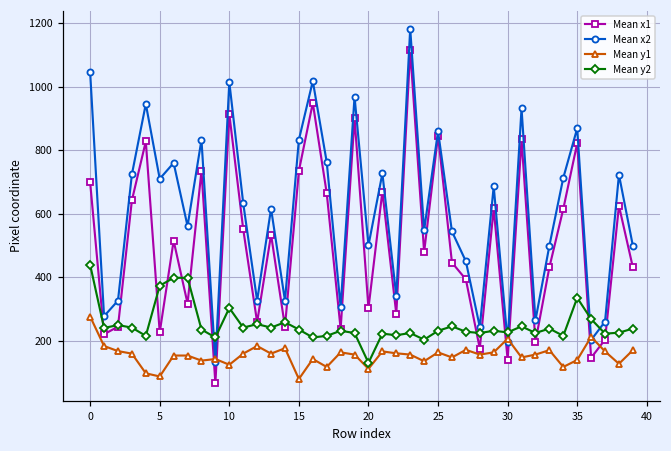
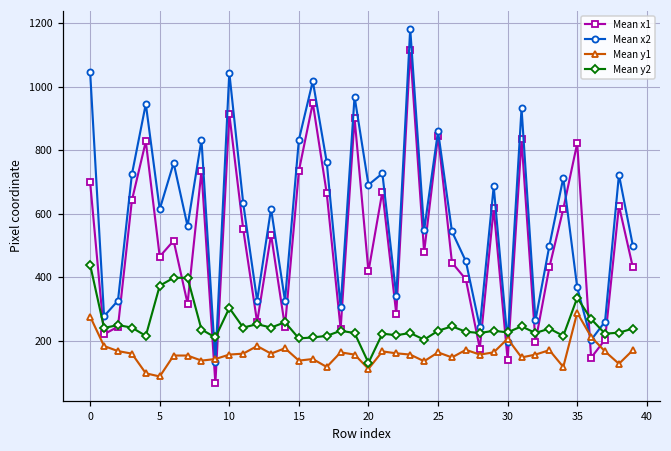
  {
    "Mean x1": {
      "0": 700,
-     "5": 230,
+     "5": 470,
      "10": 910,
      "15": 740,
-     "20": 300,
+     "20": 420,
      "25": 850,
      "30": 140,
      "35": 820
    },
    "Mean x2": {
      "0": 1050,
-     "5": 710,
-     "10": 1020,
+     "5": 610,
+     "10": 1050,
      "15": 830,
-     "20": 500,
+     "20": 690,
      "25": 860,
      "30": 200,
-     "35": 870
+     "35": 370
    },
    "Mean y1": {
      "0": 280,
      "5": 90,
-     "10": 120,
-     "15": 80,
+     "10": 160,
+     "15": 140,
      "20": 110,
      "25": 160,
      "30": 210,
-     "35": 140
+     "35": 290
    },
    "Mean y2": {
      "0": 440,
      "5": 370,
      "10": 300,
-     "15": 240,
+     "15": 210,
      "20": 130,
      "25": 230,
      "30": 230,
      "35": 340
    }
  }
